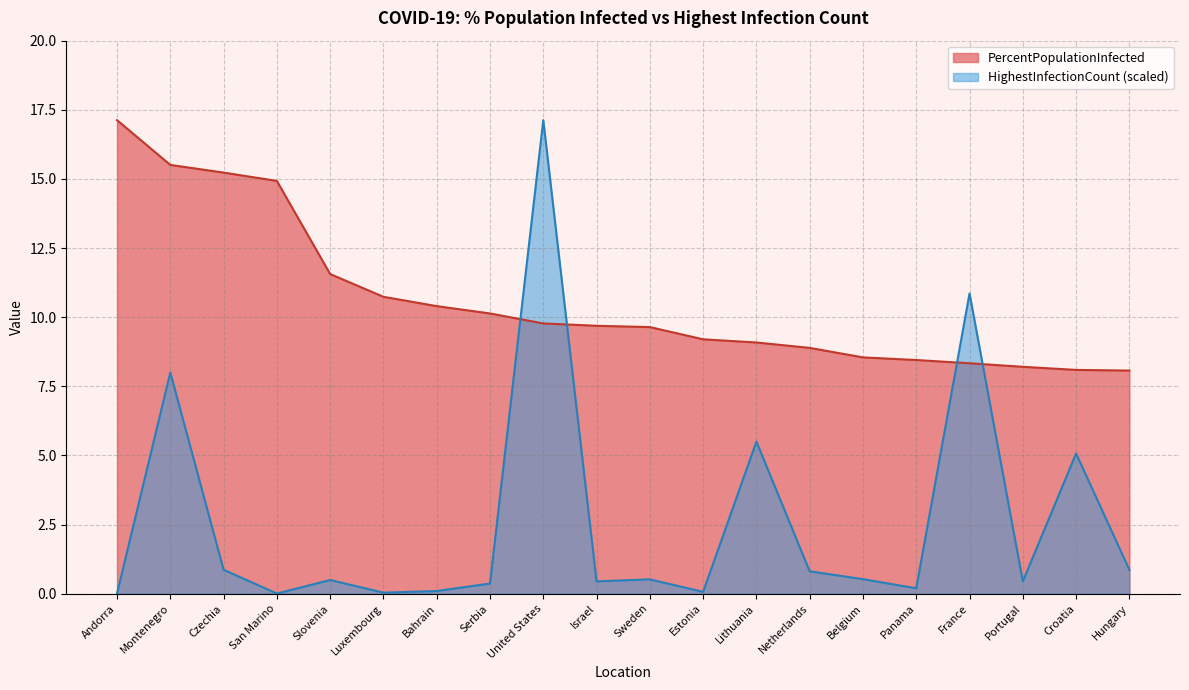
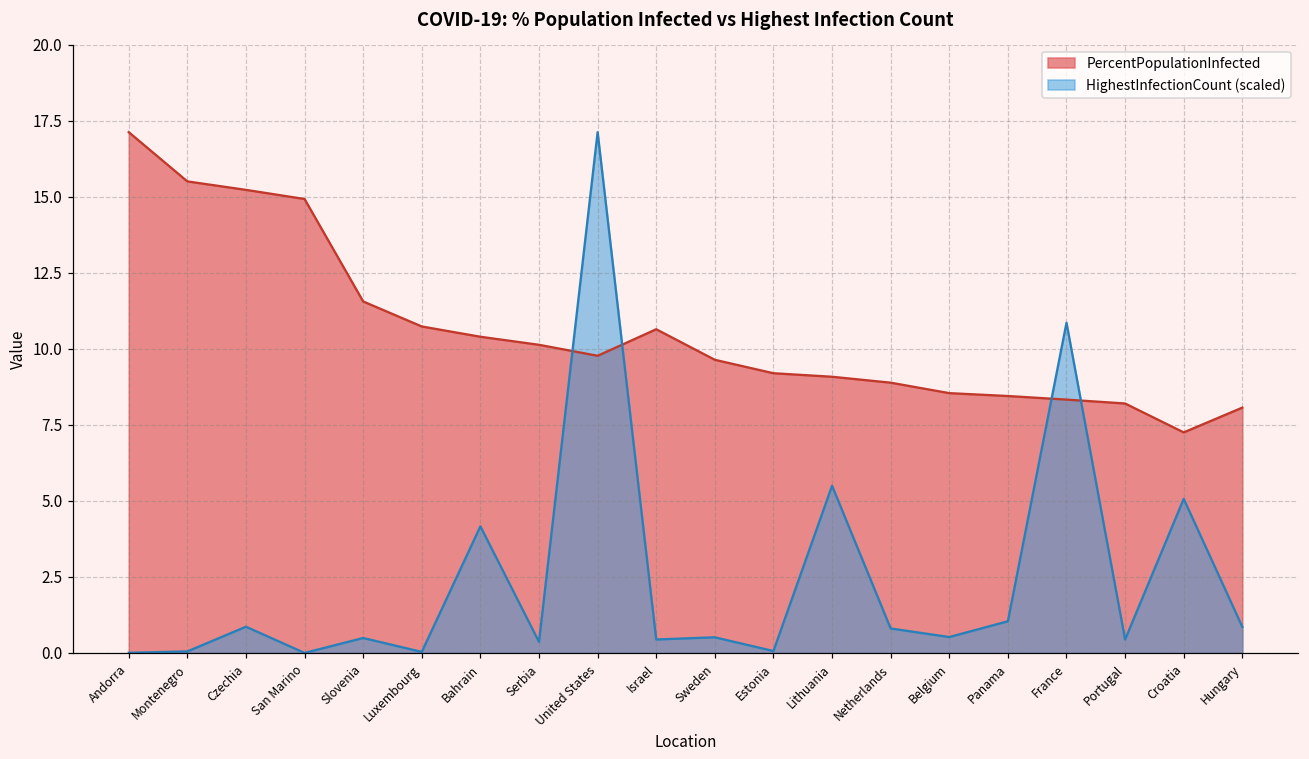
  {
    "PercentPopulationInfected": {
      "Andorra": 17.1,
      "Montenegro": 15.5,
      "Czechia": 15.2,
      "San Marino": 14.9,
      "Slovenia": 11.6,
      "Luxembourg": 10.7,
      "Bahrain": 10.4,
      "Serbia": 10.1,
      "United States": 9.8,
-     "Israel": 9.7,
+     "Israel": 10.6,
      "Sweden": 9.6,
      "Estonia": 9.2,
      "Lithuania": 9.1,
      "Netherlands": 8.9,
      "Belgium": 8.5,
      "Panama": 8.4,
      "France": 8.3,
      "Portugal": 8.2,
-     "Croatia": 8.1,
+     "Croatia": 7.3,
      "Hungary": 8.1
    },
    "HighestInfectionCount (scaled)": {
      "Andorra": 0.0,
-     "Montenegro": 8.0,
+     "Montenegro": 0.1,
      "Czechia": 0.9,
      "San Marino": 0.0,
      "Slovenia": 0.5,
      "Luxembourg": 0.0,
-     "Bahrain": 0.1,
+     "Bahrain": 4.2,
      "Serbia": 0.4,
      "United States": 17.1,
      "Israel": 0.4,
      "Sweden": 0.5,
      "Estonia": 0.1,
      "Lithuania": 5.5,
      "Netherlands": 0.8,
      "Belgium": 0.5,
-     "Panama": 0.2,
+     "Panama": 1.0,
      "France": 10.9,
      "Portugal": 0.4,
      "Croatia": 5.1,
      "Hungary": 0.9
    }
  }
